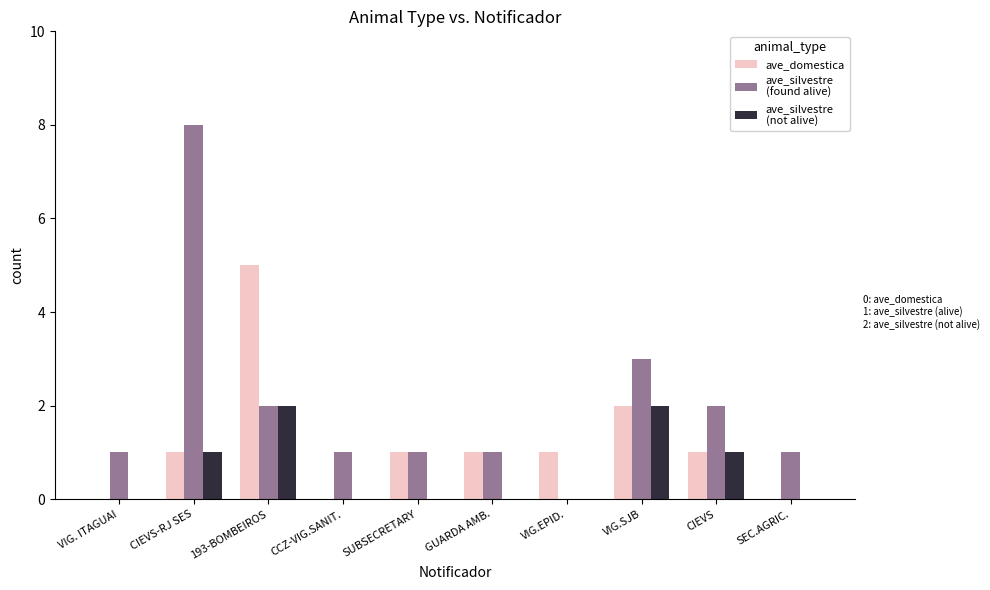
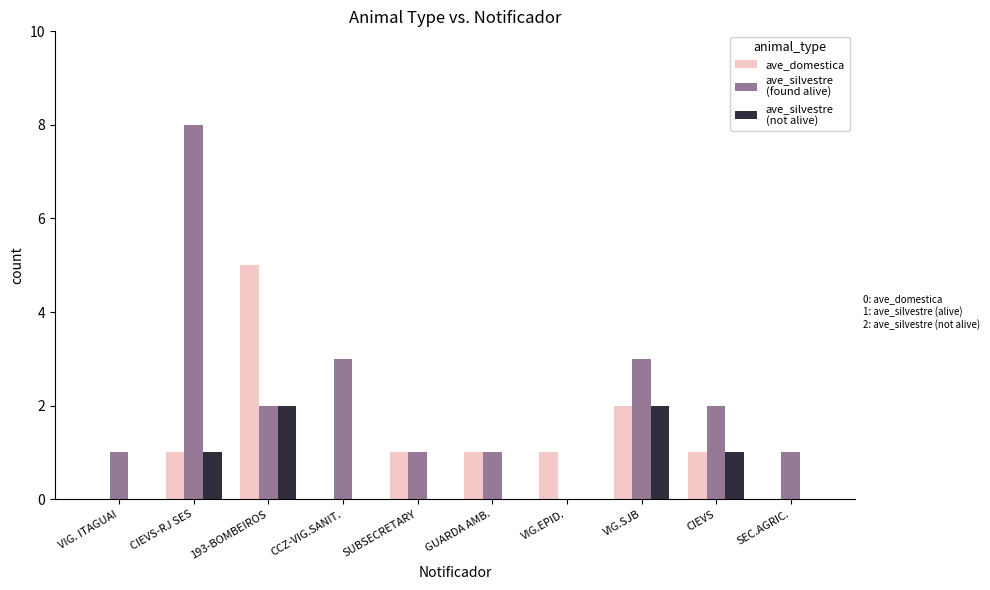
  {
    "ave_domestica": {
      "VIG. ITAGUAI": 0,
      "CIEVS-RJ SES": 1,
      "193-BOMBEIROS": 5,
      "CCZ-VIG.SANIT.": 0,
      "SUBSECRETARY": 1,
      "GUARDA AMB.": 1,
      "VIG.EPID.": 1,
      "VIG.SJB": 2,
      "CIEVS": 1,
      "SEC.AGRIC.": 0
    },
    "ave_silvestre (found alive)": {
      "VIG. ITAGUAI": 1,
      "CIEVS-RJ SES": 8,
      "193-BOMBEIROS": 2,
-     "CCZ-VIG.SANIT.": 1,
+     "CCZ-VIG.SANIT.": 3,
      "SUBSECRETARY": 1,
      "GUARDA AMB.": 1,
      "VIG.EPID.": 0,
      "VIG.SJB": 3,
      "CIEVS": 2,
      "SEC.AGRIC.": 1
    },
    "ave_silvestre (not alive)": {
      "VIG. ITAGUAI": 0,
      "CIEVS-RJ SES": 1,
      "193-BOMBEIROS": 2,
      "CCZ-VIG.SANIT.": 0,
      "SUBSECRETARY": 0,
      "GUARDA AMB.": 0,
      "VIG.EPID.": 0,
      "VIG.SJB": 2,
      "CIEVS": 1,
      "SEC.AGRIC.": 0
    }
  }
